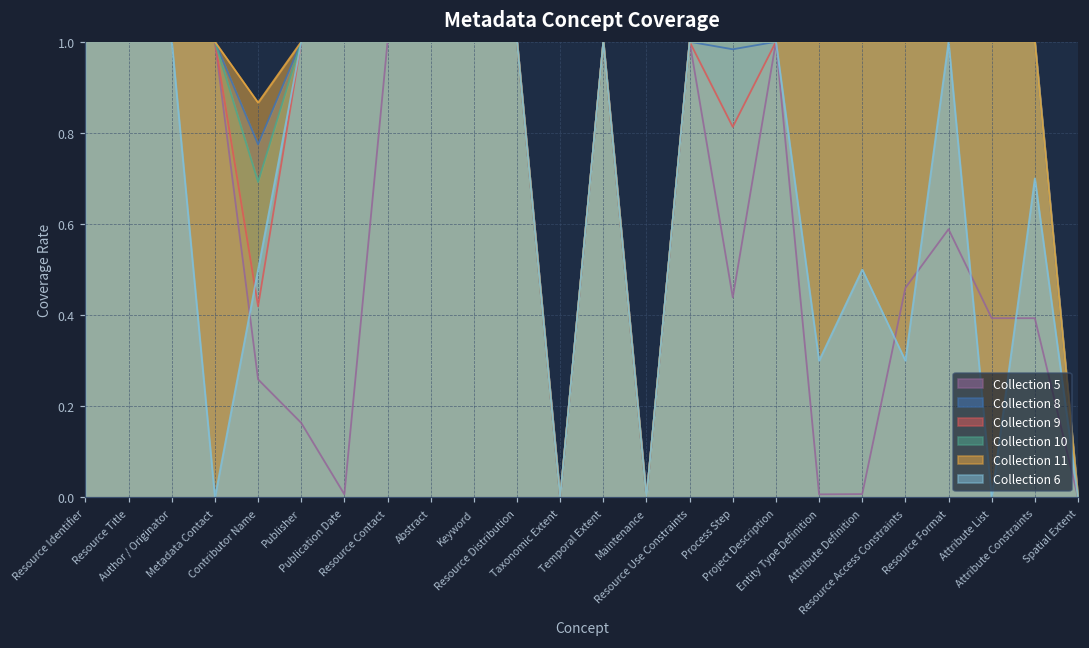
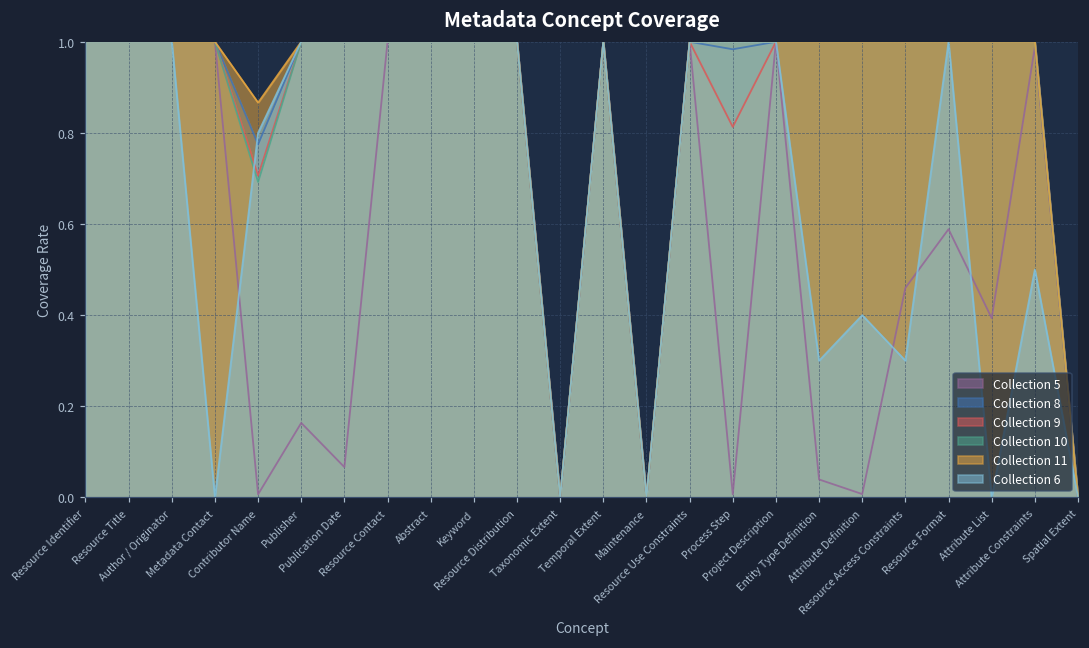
  {
    "Collection 5": {
-     "Contributor Name": 0.26,
+     "Contributor Name": 0.01,
      "Publisher": 0.16,
-     "Publication Date": 0.01,
-     "Process Step": 0.44,
-     "Entity Type Definition": 0.01,
+     "Publication Date": 0.07,
+     "Process Step": 0.01,
+     "Entity Type Definition": 0.04,
      "Attribute Definition": 0.01,
      "Resource Access Constraints": 0.46,
      "Resource Format": 0.59,
      "Attribute List": 0.39,
-     "Attribute Constraints": 0.39
+     "Attribute Constraints": 0.99
    },
    "Collection 9": {
-     "Contributor Name": 0.42,
+     "Contributor Name": 0.71,
      "Process Step": 0.81
    },
    "Collection 11": {
      "Contributor Name": 0.87
    },
    "Collection 6": {
      "Metadata Contact": 0.0,
-     "Contributor Name": 0.5,
+     "Contributor Name": 0.8,
      "Entity Type Definition": 0.3,
-     "Attribute Definition": 0.5,
+     "Attribute Definition": 0.4,
      "Resource Access Constraints": 0.3,
      "Attribute List": 0.0,
-     "Attribute Constraints": 0.7
+     "Attribute Constraints": 0.5
    }
  }
